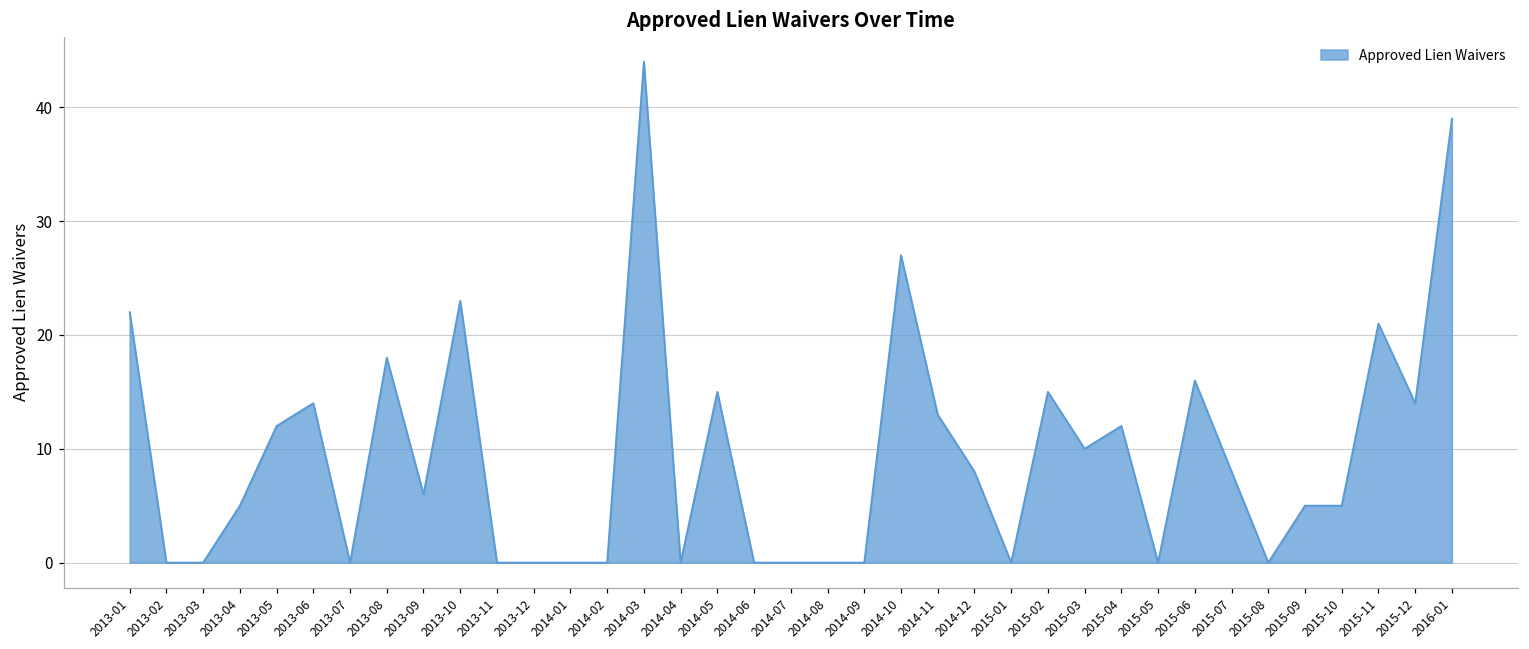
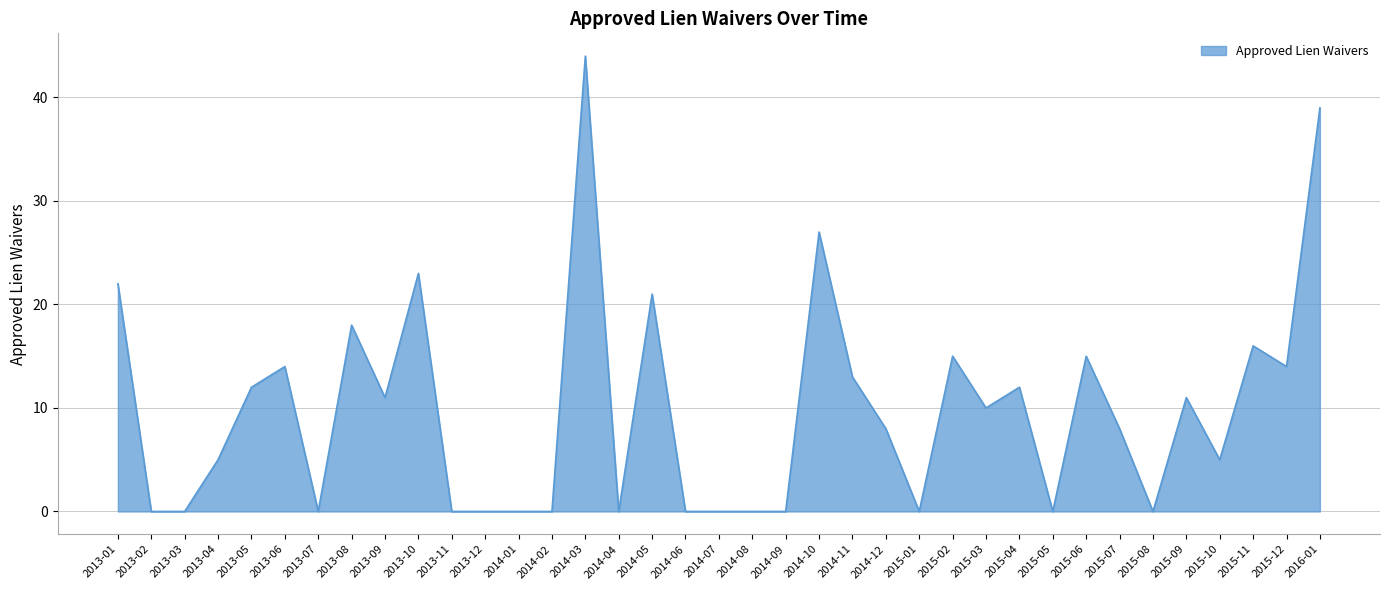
  {
    "2013-01": 22,
    "2013-02": 0,
    "2013-03": 0,
    "2013-04": 5,
    "2013-05": 12,
    "2013-06": 14,
    "2013-07": 0,
    "2013-08": 18,
-   "2013-09": 6,
+   "2013-09": 11,
    "2013-10": 23,
    "2013-11": 0,
    "2013-12": 0,
    "2014-01": 0,
    "2014-02": 0,
    "2014-03": 44,
    "2014-04": 0,
-   "2014-05": 15,
+   "2014-05": 21,
    "2014-06": 0,
    "2014-07": 0,
    "2014-08": 0,
    "2014-09": 0,
    "2014-10": 27,
    "2014-11": 13,
    "2014-12": 8,
    "2015-01": 0,
    "2015-02": 15,
    "2015-03": 10,
    "2015-04": 12,
    "2015-05": 0,
-   "2015-06": 16,
+   "2015-06": 15,
    "2015-07": 8,
    "2015-08": 0,
-   "2015-09": 5,
+   "2015-09": 11,
    "2015-10": 5,
-   "2015-11": 21,
+   "2015-11": 16,
    "2015-12": 14,
    "2016-01": 39
  }
